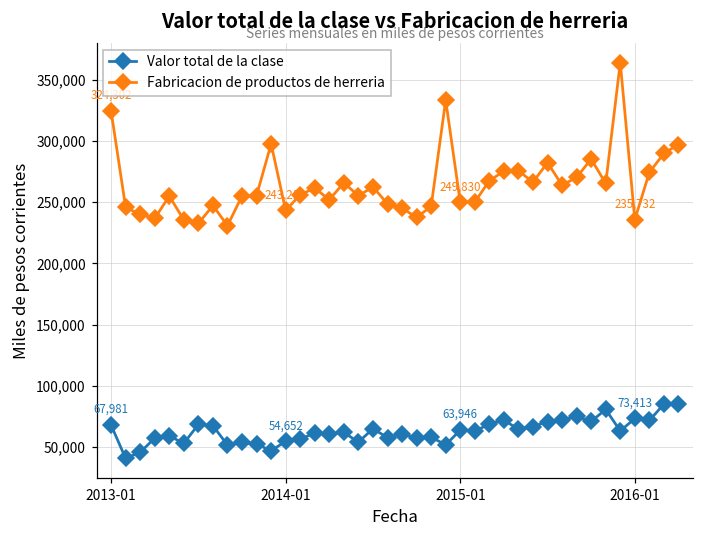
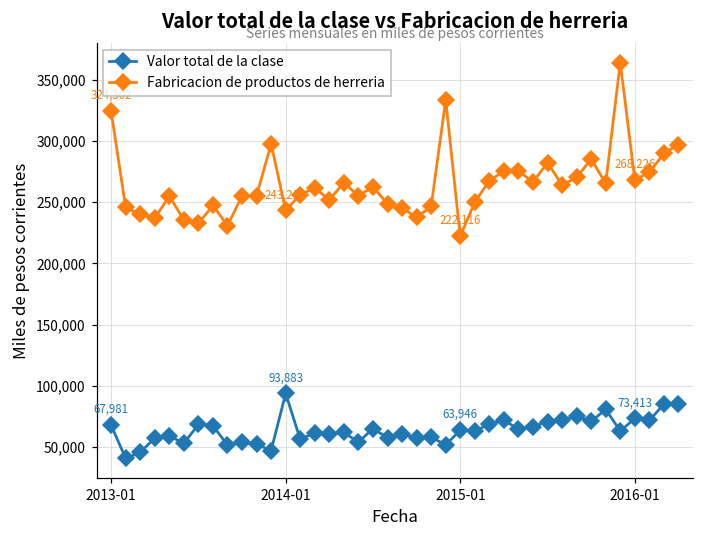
  {
    "Valor total de la clase": {
      "2013-01": "67,981",
-     "2014-01": "54,652",
+     "2014-01": "93,883",
      "2015-01": "63,946",
      "2016-01": "73,413"
    },
    "Fabricacion de productos de herreria": {
-     "2015-01": "249,830",
-     "2016-01": "235,732"
+     "2015-01": "222,116",
+     "2016-01": "268,226"
    }
  }
